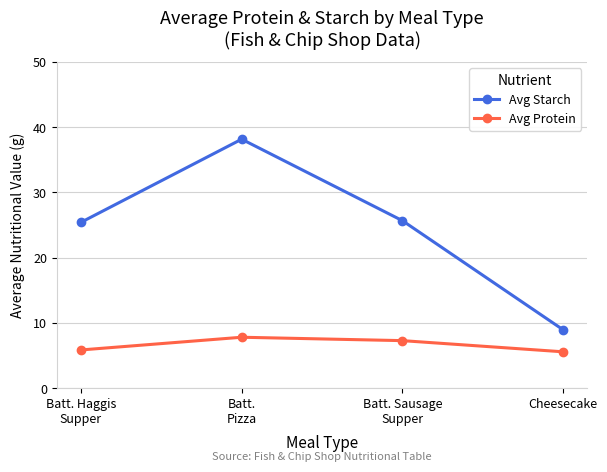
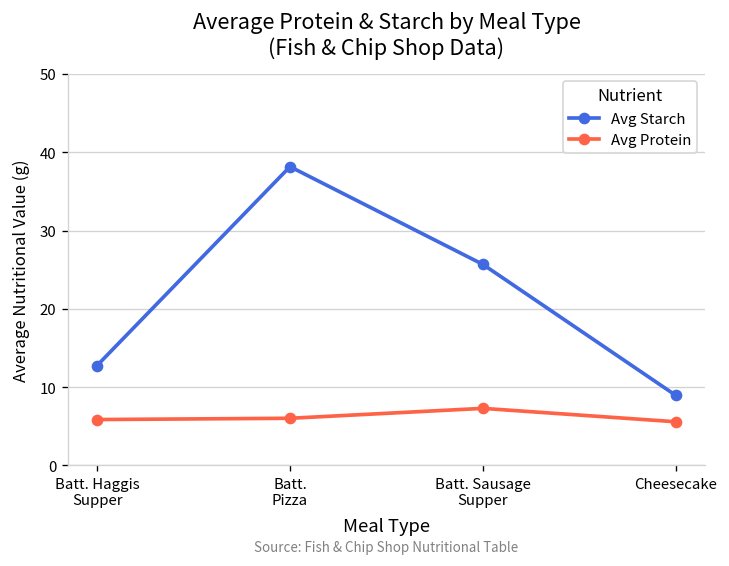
  {
    "Avg Starch": {
-     "Batt. Haggis Supper": 25,
+     "Batt. Haggis Supper": 13,
      "Batt. Pizza": 38,
      "Batt. Sausage Supper": 26,
      "Cheesecake": 9
    },
    "Avg Protein": {
      "Batt. Haggis Supper": 6,
-     "Batt. Pizza": 8,
+     "Batt. Pizza": 6,
      "Batt. Sausage Supper": 7,
      "Cheesecake": 6
    }
  }
